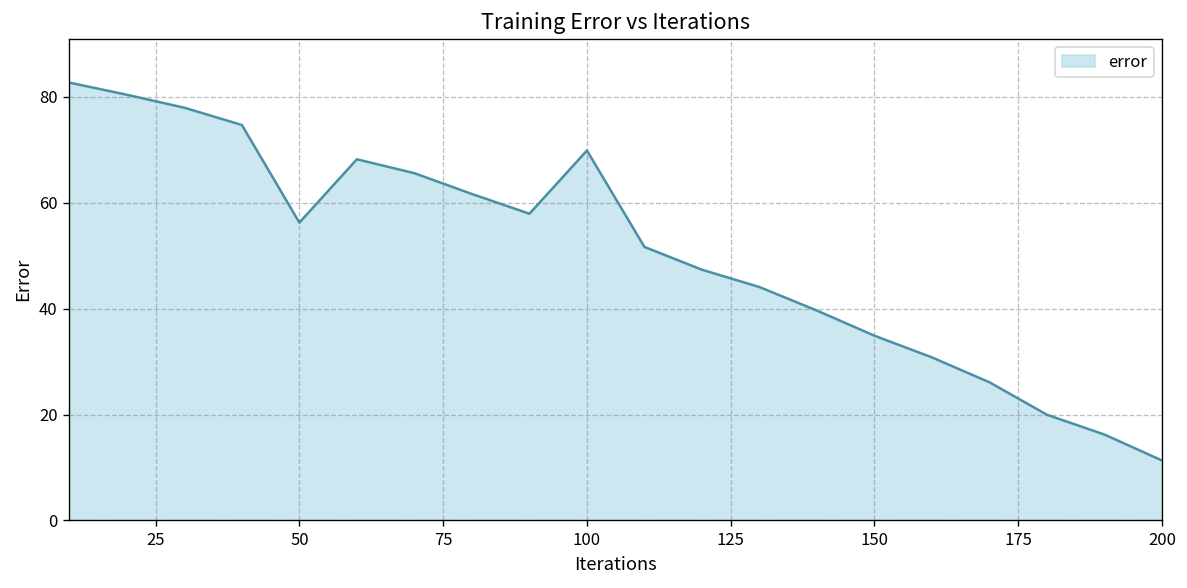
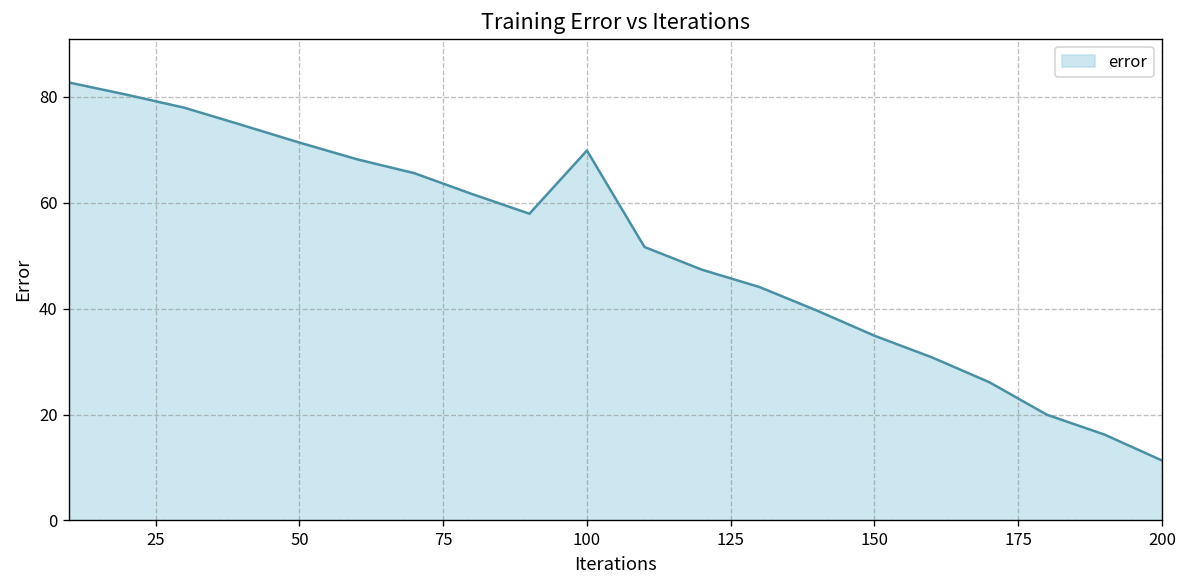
  {
-   "50": 56,
+   "50": 71,
    "100": 70,
    "150": 35,
    "200": 11
  }
